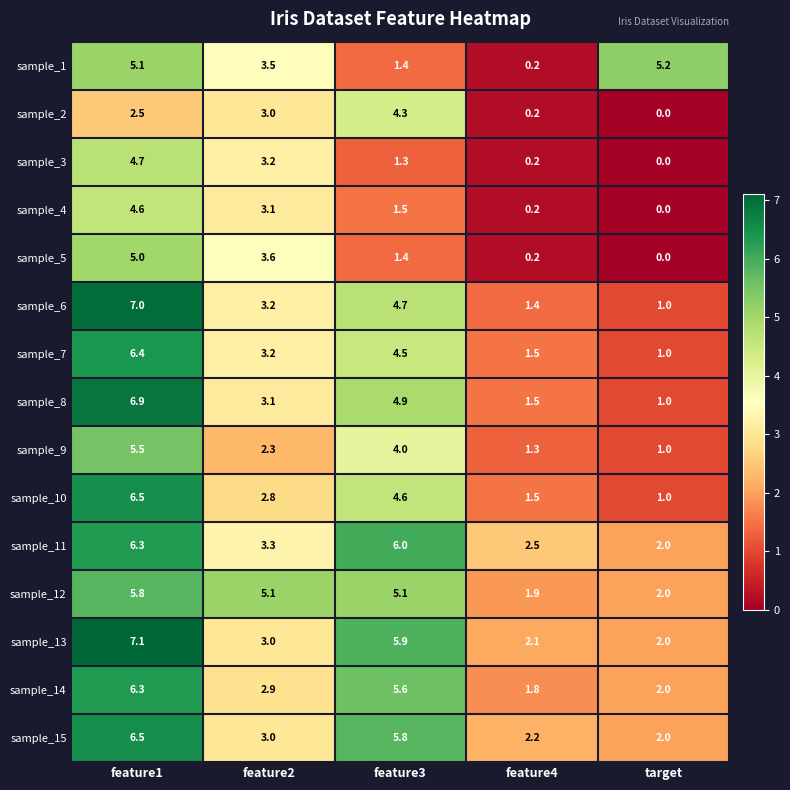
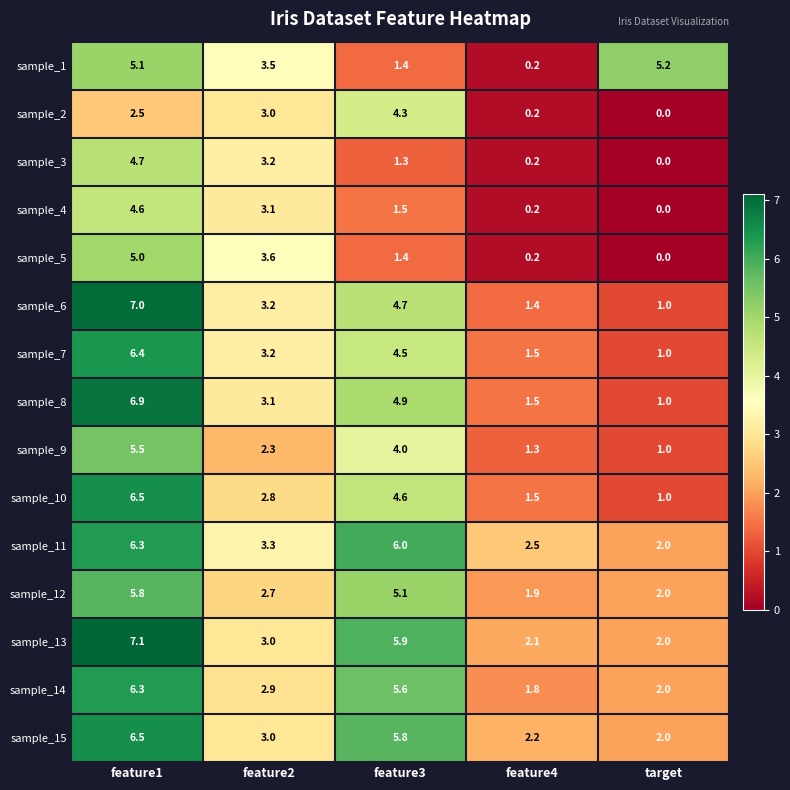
  {
    "sample_1": {
      "feature1": 5.1,
      "feature2": 3.5,
      "feature3": 1.4,
      "feature4": 0.2,
      "target": 5.2
    },
    "sample_2": {
      "feature1": 2.5,
      "feature2": 3.0,
      "feature3": 4.3,
      "feature4": 0.2,
      "target": 0.0
    },
    "sample_3": {
      "feature1": 4.7,
      "feature2": 3.2,
      "feature3": 1.3,
      "feature4": 0.2,
      "target": 0.0
    },
    "sample_4": {
      "feature1": 4.6,
      "feature2": 3.1,
      "feature3": 1.5,
      "feature4": 0.2,
      "target": 0.0
    },
    "sample_5": {
      "feature1": 5.0,
      "feature2": 3.6,
      "feature3": 1.4,
      "feature4": 0.2,
      "target": 0.0
    },
    "sample_6": {
      "feature1": 7.0,
      "feature2": 3.2,
      "feature3": 4.7,
      "feature4": 1.4,
      "target": 1.0
    },
    "sample_7": {
      "feature1": 6.4,
      "feature2": 3.2,
      "feature3": 4.5,
      "feature4": 1.5,
      "target": 1.0
    },
    "sample_8": {
      "feature1": 6.9,
      "feature2": 3.1,
      "feature3": 4.9,
      "feature4": 1.5,
      "target": 1.0
    },
    "sample_9": {
      "feature1": 5.5,
      "feature2": 2.3,
      "feature3": 4.0,
      "feature4": 1.3,
      "target": 1.0
    },
    "sample_10": {
      "feature1": 6.5,
      "feature2": 2.8,
      "feature3": 4.6,
      "feature4": 1.5,
      "target": 1.0
    },
    "sample_11": {
      "feature1": 6.3,
      "feature2": 3.3,
      "feature3": 6.0,
      "feature4": 2.5,
      "target": 2.0
    },
    "sample_12": {
      "feature1": 5.8,
-     "feature2": 5.1,
+     "feature2": 2.7,
      "feature3": 5.1,
      "feature4": 1.9,
      "target": 2.0
    },
    "sample_13": {
      "feature1": 7.1,
      "feature2": 3.0,
      "feature3": 5.9,
      "feature4": 2.1,
      "target": 2.0
    },
    "sample_14": {
      "feature1": 6.3,
      "feature2": 2.9,
      "feature3": 5.6,
      "feature4": 1.8,
      "target": 2.0
    },
    "sample_15": {
      "feature1": 6.5,
      "feature2": 3.0,
      "feature3": 5.8,
      "feature4": 2.2,
      "target": 2.0
    }
  }
